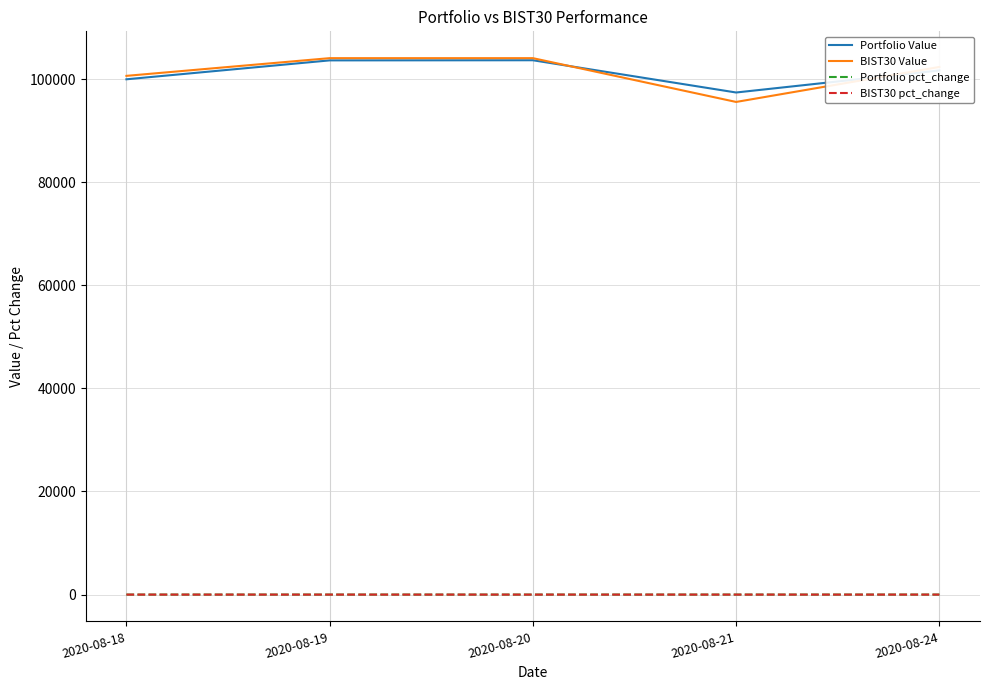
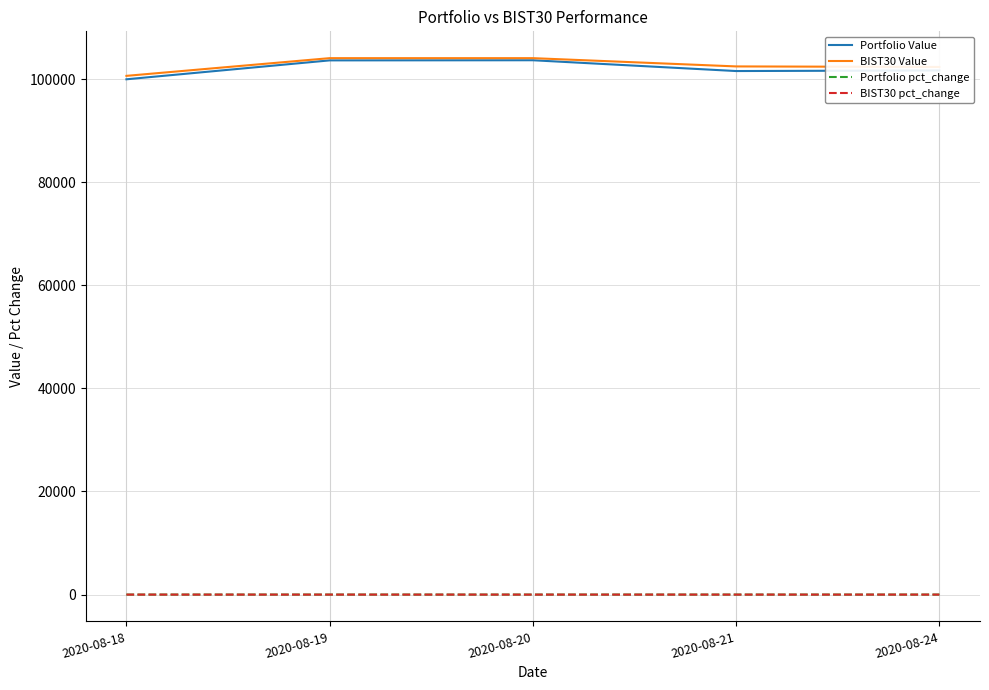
  {
    "Portfolio Value": {
      "2020-08-18": 100000,
-     "2020-08-21": 97000
+     "2020-08-21": 102000
    },
    "BIST30 Value": {
      "2020-08-18": 101000,
-     "2020-08-21": 96000
+     "2020-08-21": 102000
    },
    "BIST30 pct_change": {
      "2020-08-18": 0,
      "2020-08-19": 0,
      "2020-08-20": 0,
      "2020-08-21": 0,
      "2020-08-24": 0
    }
  }
